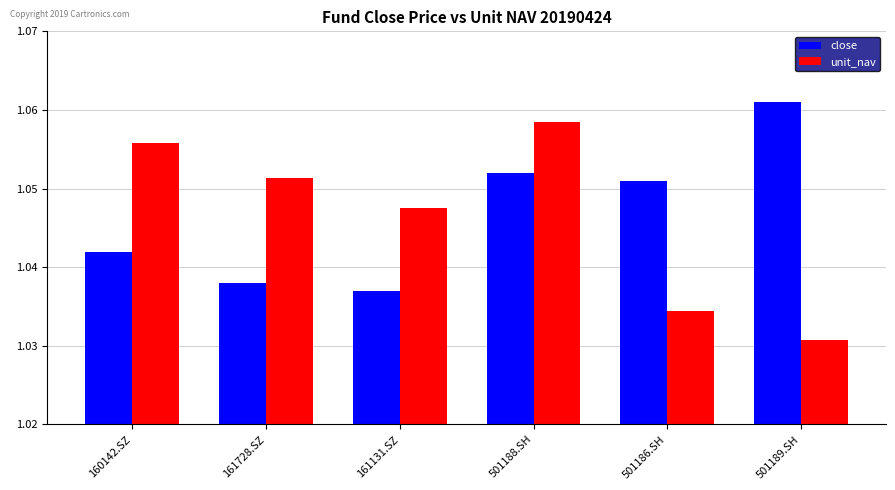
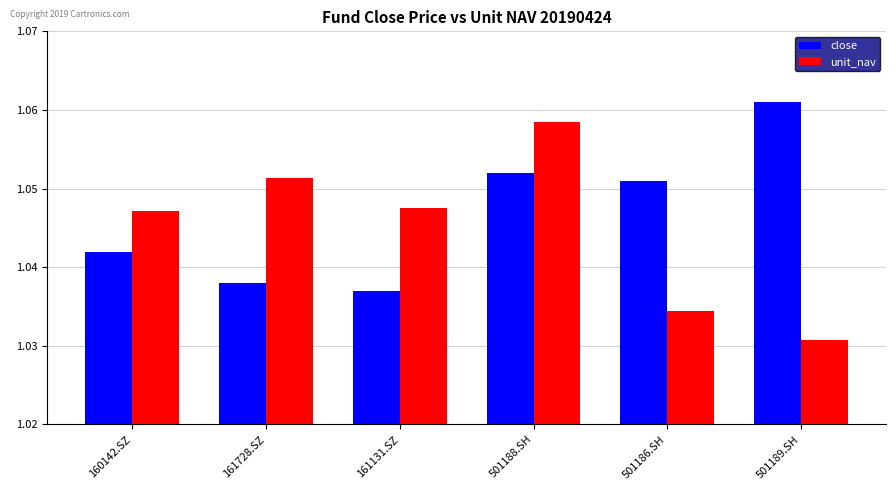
  {
    "close": {
      "160142.SZ": 1.042,
      "161728.SZ": 1.038,
      "161131.SZ": 1.037,
      "501188.SH": 1.052,
      "501186.SH": 1.051,
      "501189.SH": 1.061
    },
    "unit_nav": {
-     "160142.SZ": 1.056,
+     "160142.SZ": 1.047,
      "161728.SZ": 1.051,
      "161131.SZ": 1.048,
      "501188.SH": 1.059,
      "501186.SH": 1.034,
      "501189.SH": 1.031
    }
  }
